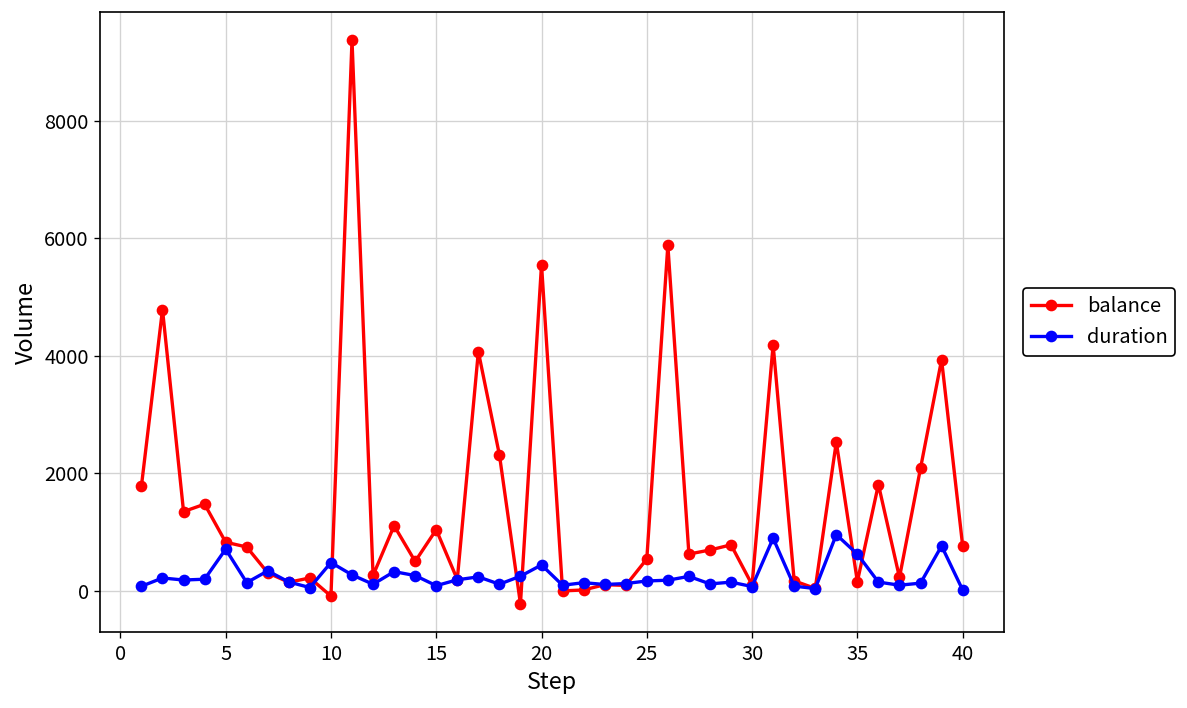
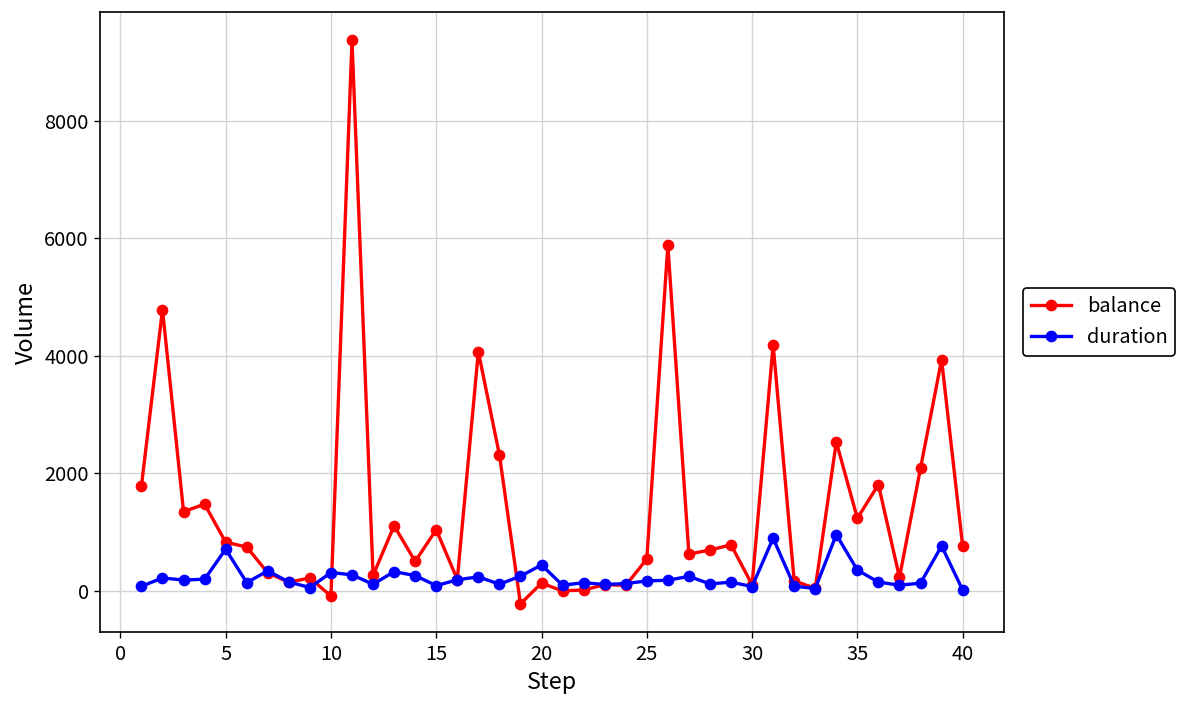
  {
    "balance": {
      "5": 800,
      "10": -100,
      "15": 1000,
-     "20": 5600,
+     "20": 100,
      "25": 500,
-     "35": 200,
+     "35": 1200,
      "40": 800
    },
    "duration": {
      "5": 700,
-     "10": 500,
+     "10": 300,
      "15": 100,
      "20": 400,
      "25": 200,
-     "35": 600,
+     "35": 400,
      "40": 0
    }
  }
